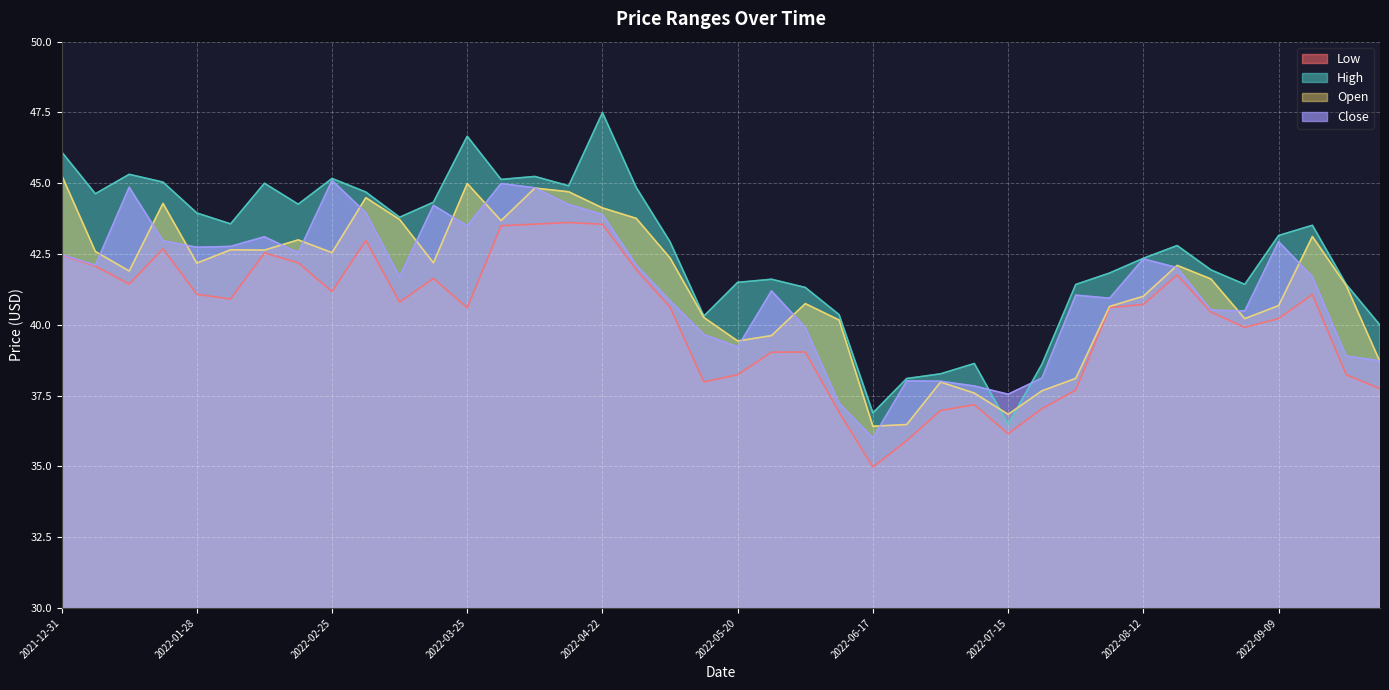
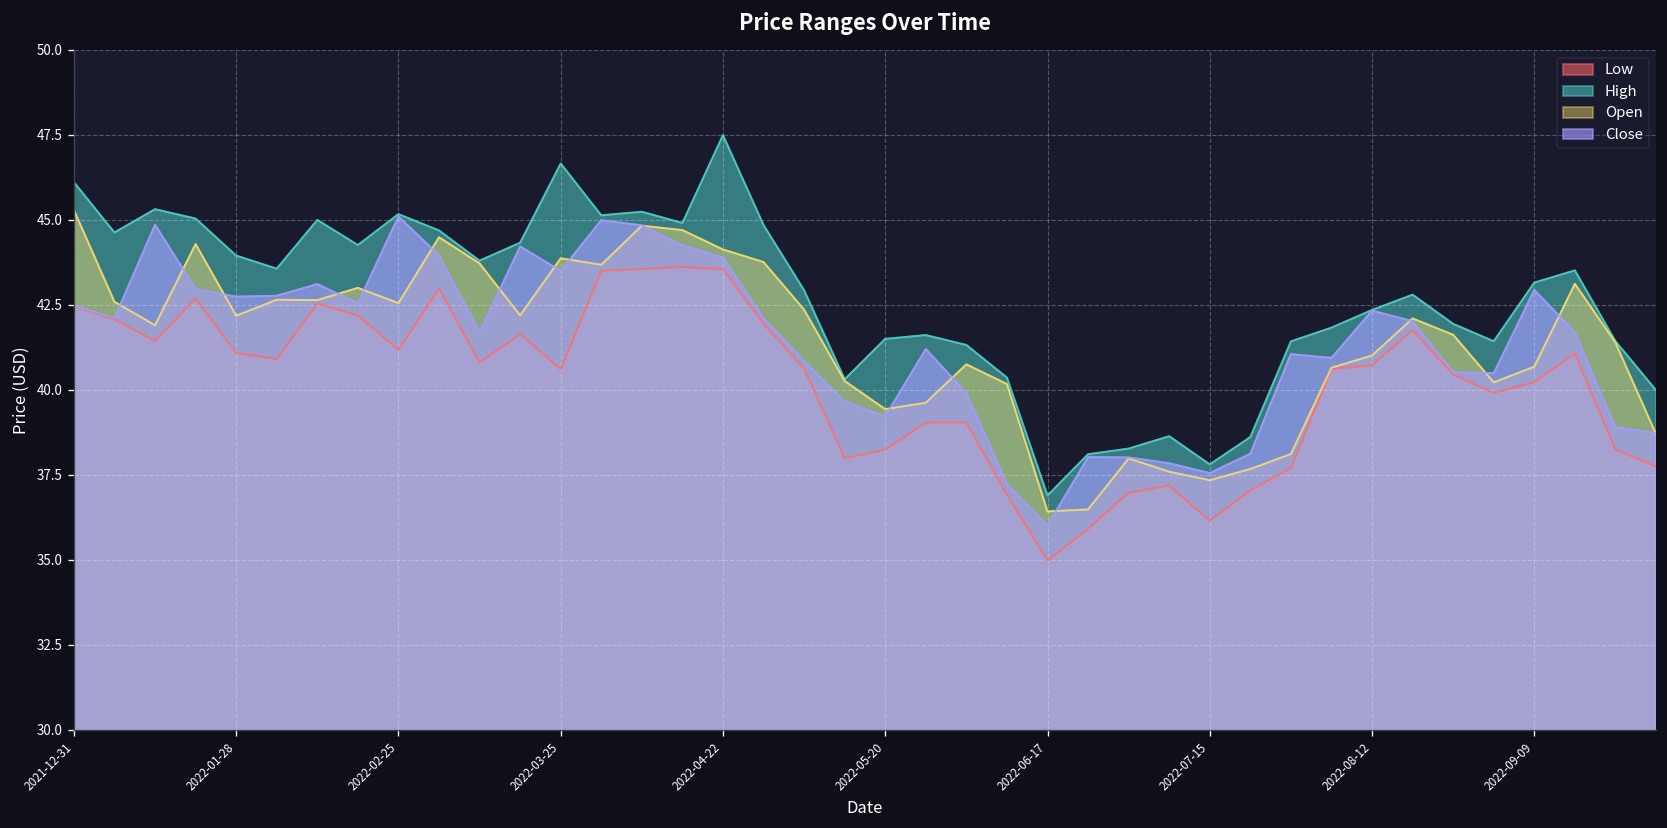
  {
    "Low": {
      "2022-01-28": 41.1,
      "2022-02-25": 41.2,
      "2022-03-25": 40.6,
      "2022-04-22": 43.6,
      "2022-05-20": 38.2,
      "2022-06-17": 35.0,
      "2022-07-15": 36.2,
      "2022-08-12": 40.7,
      "2022-09-09": 40.2
    },
    "High": {
      "2021-12-31": 46.1,
      "2022-01-28": 44.0,
      "2022-03-25": 46.7,
      "2022-04-22": 47.5,
      "2022-05-20": 41.5,
      "2022-06-17": 36.9,
-     "2022-07-15": 36.5,
+     "2022-07-15": 37.8,
      "2022-09-09": 43.2
    },
    "Open": {
      "2021-12-31": 45.3,
      "2022-01-28": 42.2,
      "2022-02-25": 42.6,
-     "2022-03-25": 45.0,
+     "2022-03-25": 43.9,
      "2022-04-22": 44.1,
      "2022-05-20": 39.4,
      "2022-06-17": 36.4,
-     "2022-07-15": 36.8,
+     "2022-07-15": 37.3,
      "2022-08-12": 41.0,
      "2022-09-09": 40.7
    },
    "Close": {
      "2022-01-28": 42.7,
      "2022-03-25": 43.5,
      "2022-04-22": 43.9,
      "2022-05-20": 39.2,
      "2022-06-17": 36.0,
      "2022-07-15": 37.6,
      "2022-09-09": 42.9
    }
  }
